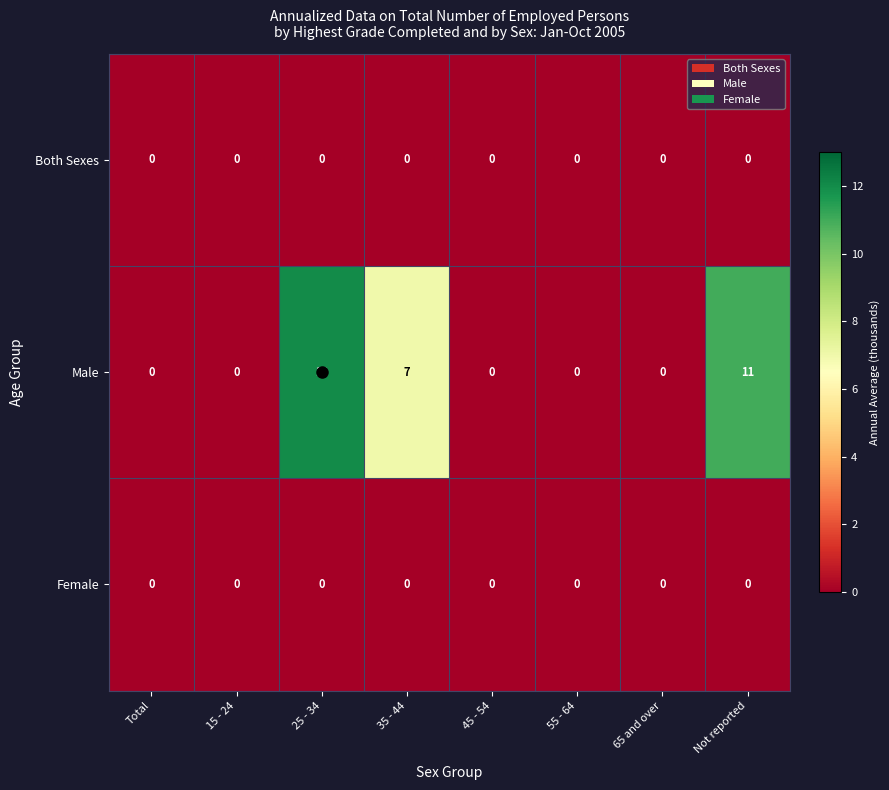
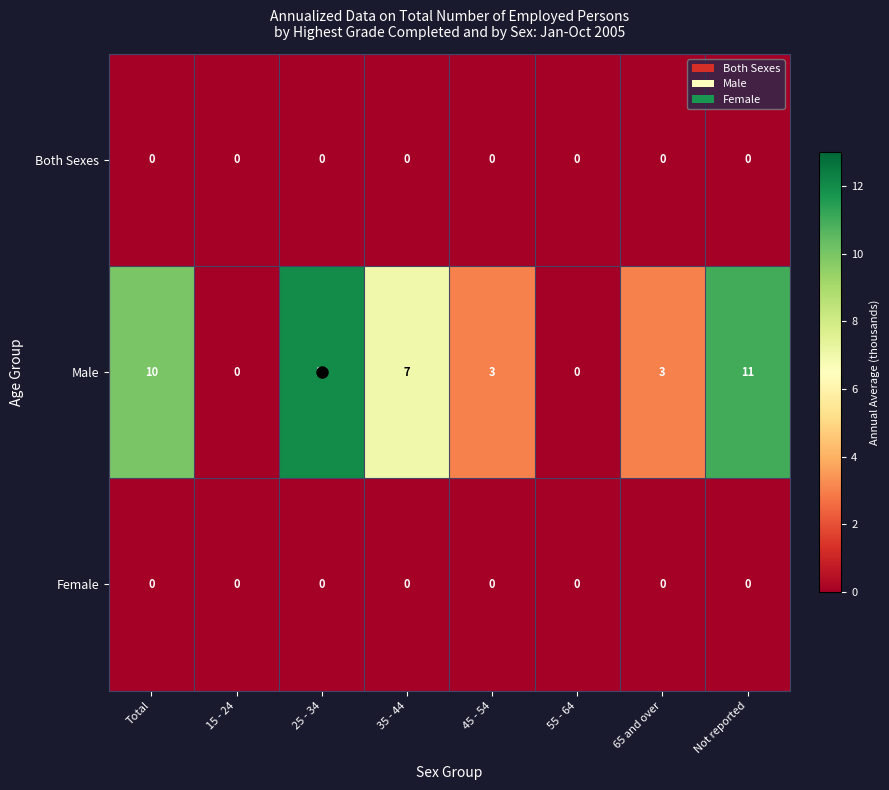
  {
    "Both Sexes": {
      "Total": 0,
      "15 - 24": 0,
      "25 - 34": 0,
      "35 - 44": 0,
      "45 - 54": 0,
      "55 - 64": 0,
      "65 and over": 0,
      "Not reported": 0
    },
    "Male": {
-     "Total": 0,
+     "Total": 10,
      "15 - 24": 0,
      "35 - 44": 7,
-     "45 - 54": 0,
+     "45 - 54": 3,
      "55 - 64": 0,
-     "65 and over": 0,
+     "65 and over": 3,
      "Not reported": 11
    },
    "Female": {
      "Total": 0,
      "15 - 24": 0,
      "25 - 34": 0,
      "35 - 44": 0,
      "45 - 54": 0,
      "55 - 64": 0,
      "65 and over": 0,
      "Not reported": 0
    }
  }
